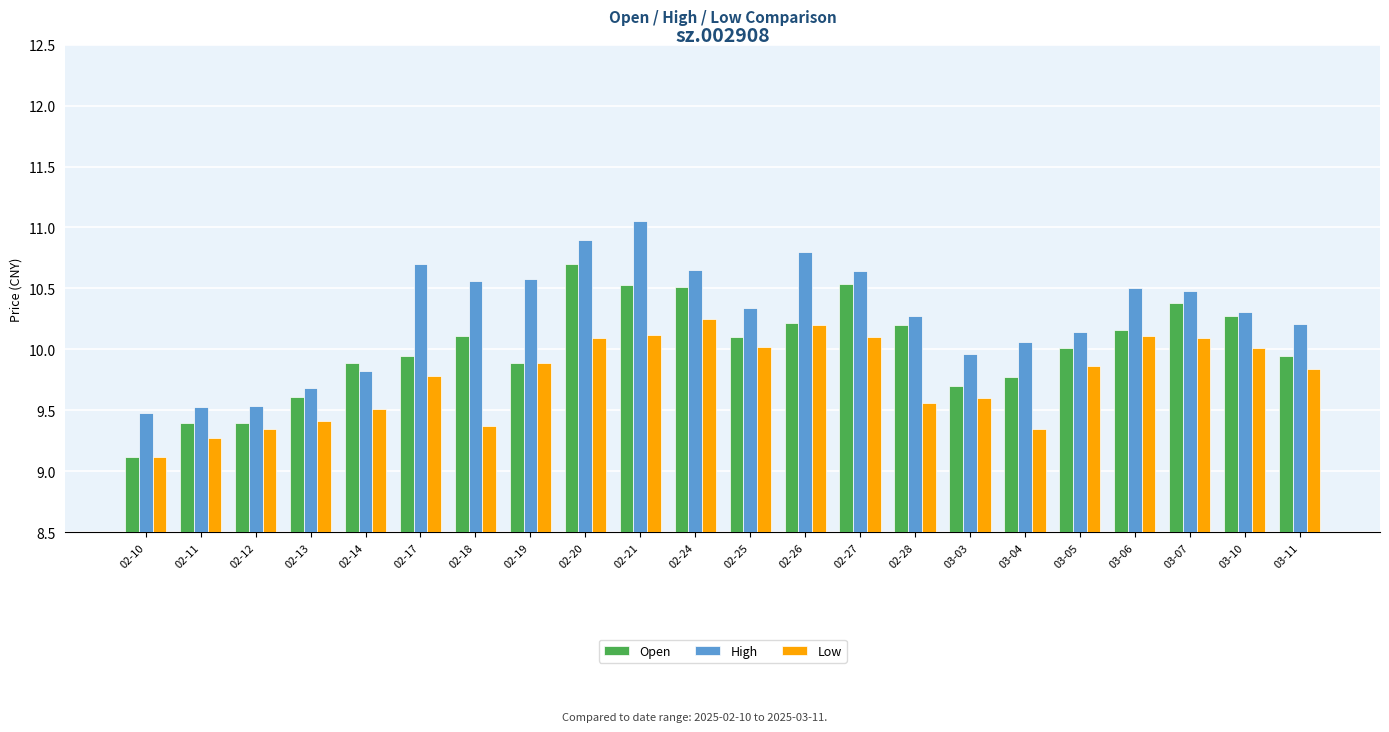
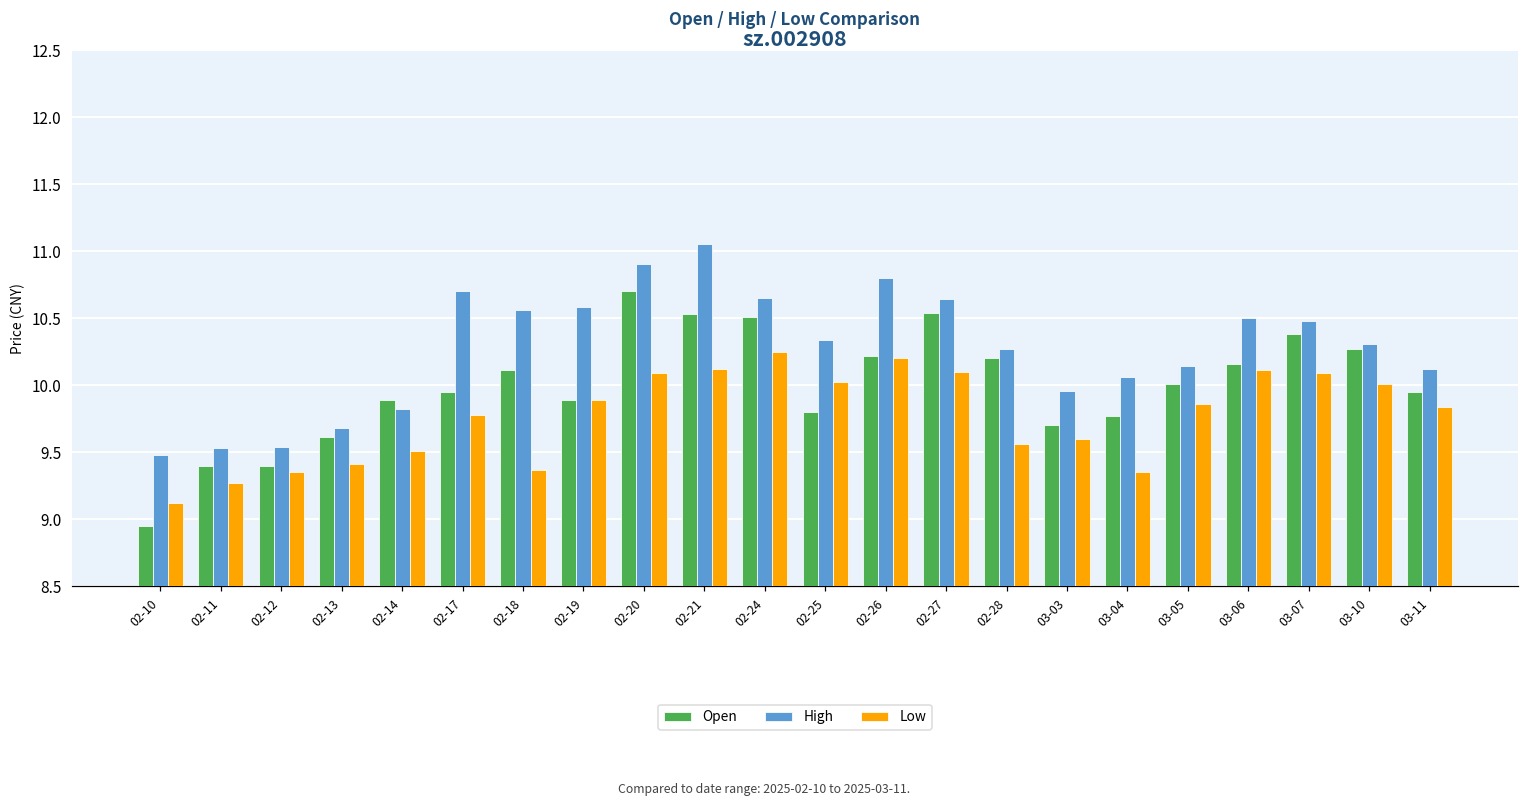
  {
    "Open": {
-     "02-10": 9.12,
+     "02-10": 8.95,
      "02-11": 9.40,
      "02-12": 9.40,
      "02-13": 9.61,
      "02-14": 9.89,
      "02-17": 9.95,
      "02-18": 10.11,
      "02-19": 9.89,
      "02-20": 10.70,
      "02-21": 10.53,
      "02-24": 10.51,
-     "02-25": 10.1,
+     "02-25": 9.8,
      "02-26": 10.22,
      "02-27": 10.54,
      "02-28": 10.20,
      "03-03": 9.70,
      "03-04": 9.77,
      "03-05": 10.01,
      "03-06": 10.16,
      "03-07": 10.38,
      "03-10": 10.27,
      "03-11": 9.95
    },
    "High": {
      "02-10": 9.48,
      "02-11": 9.53,
      "02-12": 9.54,
      "02-13": 9.68,
      "02-14": 9.82,
      "02-17": 10.70,
      "02-18": 10.56,
      "02-19": 10.58,
      "02-20": 10.90,
      "02-21": 11.05,
      "02-24": 10.65,
      "02-25": 10.34,
      "02-26": 10.80,
      "02-27": 10.64,
      "02-28": 10.27,
      "03-03": 9.96,
      "03-04": 10.06,
      "03-05": 10.14,
      "03-06": 10.50,
      "03-07": 10.48,
      "03-10": 10.31,
-     "03-11": 10.21
+     "03-11": 10.12
    },
    "Low": {
      "02-10": 9.12,
      "02-11": 9.27,
      "02-12": 9.35,
      "02-13": 9.41,
      "02-14": 9.51,
      "02-17": 9.78,
      "02-18": 9.37,
      "02-19": 9.89,
      "02-20": 10.09,
      "02-21": 10.12,
      "02-24": 10.25,
      "02-25": 10.02,
      "02-26": 10.20,
      "02-27": 10.10,
      "02-28": 9.56,
      "03-03": 9.60,
      "03-04": 9.35,
      "03-05": 9.86,
      "03-06": 10.11,
      "03-07": 10.09,
      "03-10": 10.01,
      "03-11": 9.84
    }
  }
